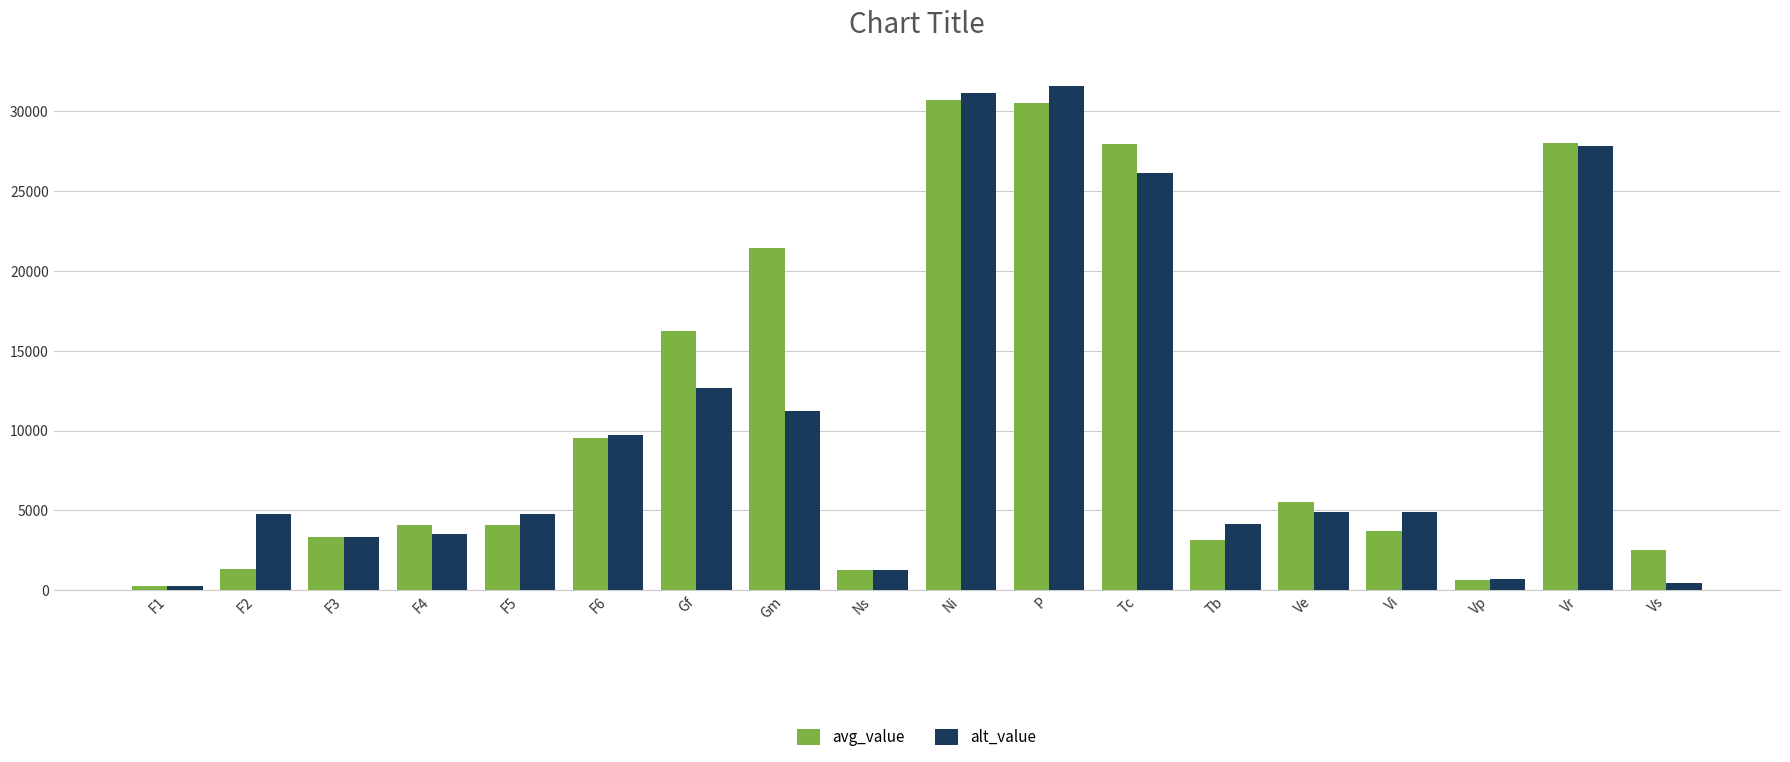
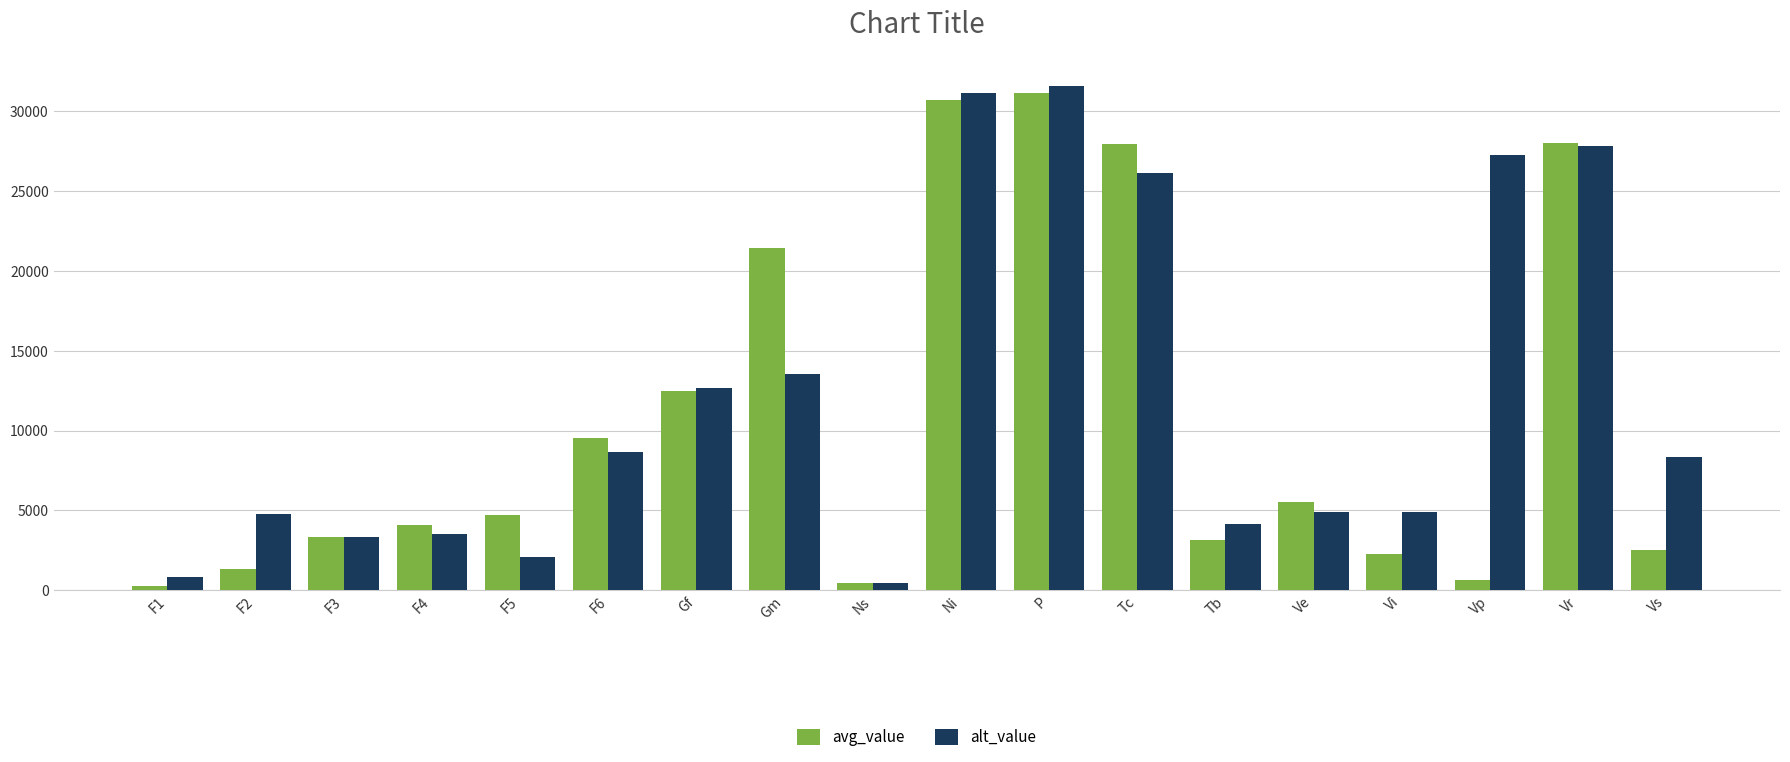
  {
    "avg_value": {
      "F1": 200,
      "F2": 1300,
      "F3": 3300,
      "F4": 4100,
-     "F5": 4100,
+     "F5": 4700,
      "F6": 9500,
-     "Gf": 16300,
+     "Gf": 12500,
      "Gm": 21400,
-     "Ns": 1200,
+     "Ns": 400,
      "Ni": 30700,
-     "P": 30500,
+     "P": 31100,
      "Tc": 28000,
      "Tb": 3100,
      "Ve": 5500,
-     "Vi": 3700,
+     "Vi": 2300,
      "Vp": 700,
      "Vr": 28000,
      "Vs": 2500
    },
    "alt_value": {
-     "F1": 200,
+     "F1": 800,
      "F2": 4800,
      "F3": 3300,
      "F4": 3500,
-     "F5": 4700,
-     "F6": 9700,
+     "F5": 2100,
+     "F6": 8700,
      "Gf": 12600,
-     "Gm": 11200,
-     "Ns": 1200,
+     "Gm": 13500,
+     "Ns": 500,
      "Ni": 31200,
      "P": 31600,
      "Tc": 26200,
      "Tb": 4100,
      "Ve": 4900,
      "Vi": 4900,
-     "Vp": 700,
+     "Vp": 27300,
      "Vr": 27800,
-     "Vs": 500
+     "Vs": 8300
    }
  }
